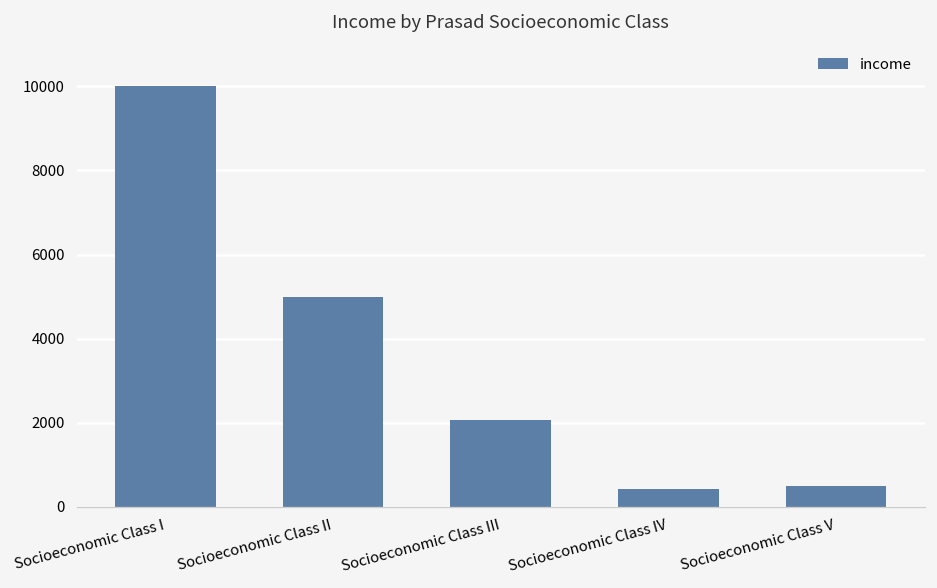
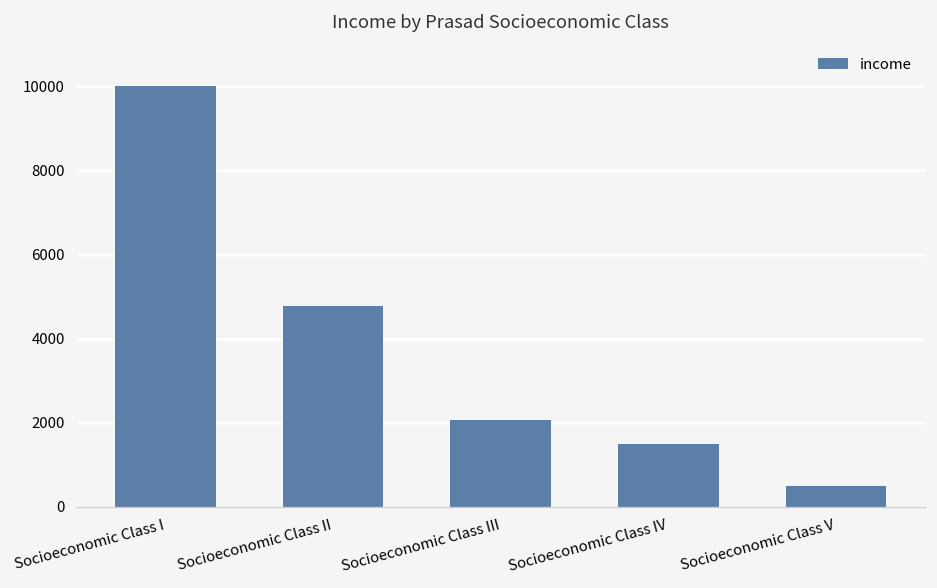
  {
    "Socioeconomic Class I": 10000,
-   "Socioeconomic Class II": 5000,
+   "Socioeconomic Class II": 4800,
    "Socioeconomic Class III": 2100,
-   "Socioeconomic Class IV": 400,
+   "Socioeconomic Class IV": 1500,
    "Socioeconomic Class V": 500
  }
